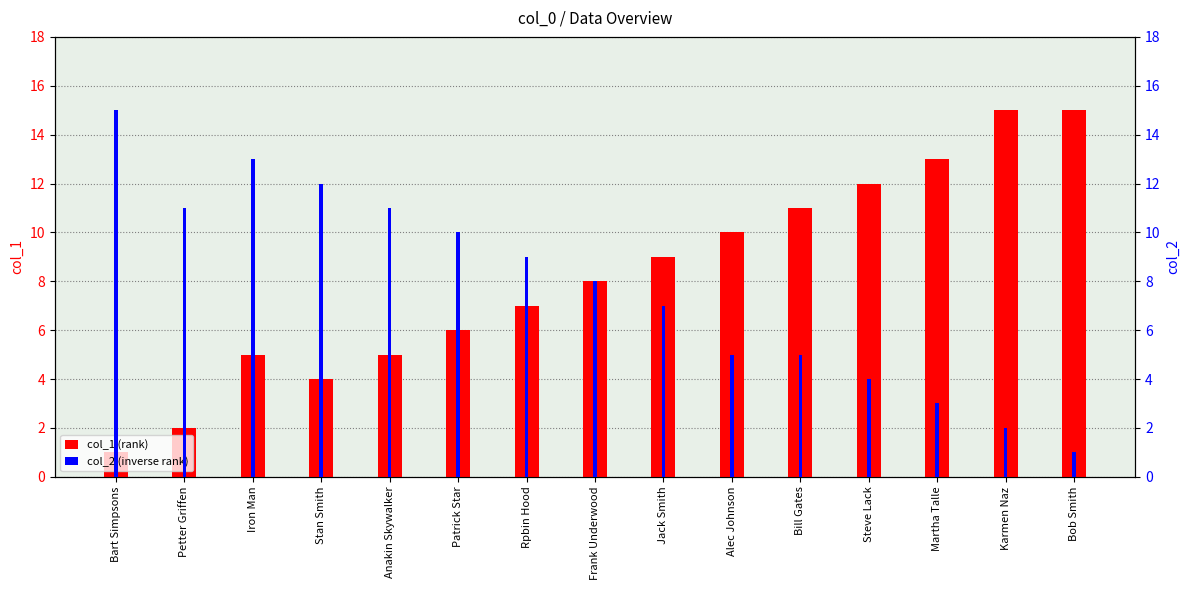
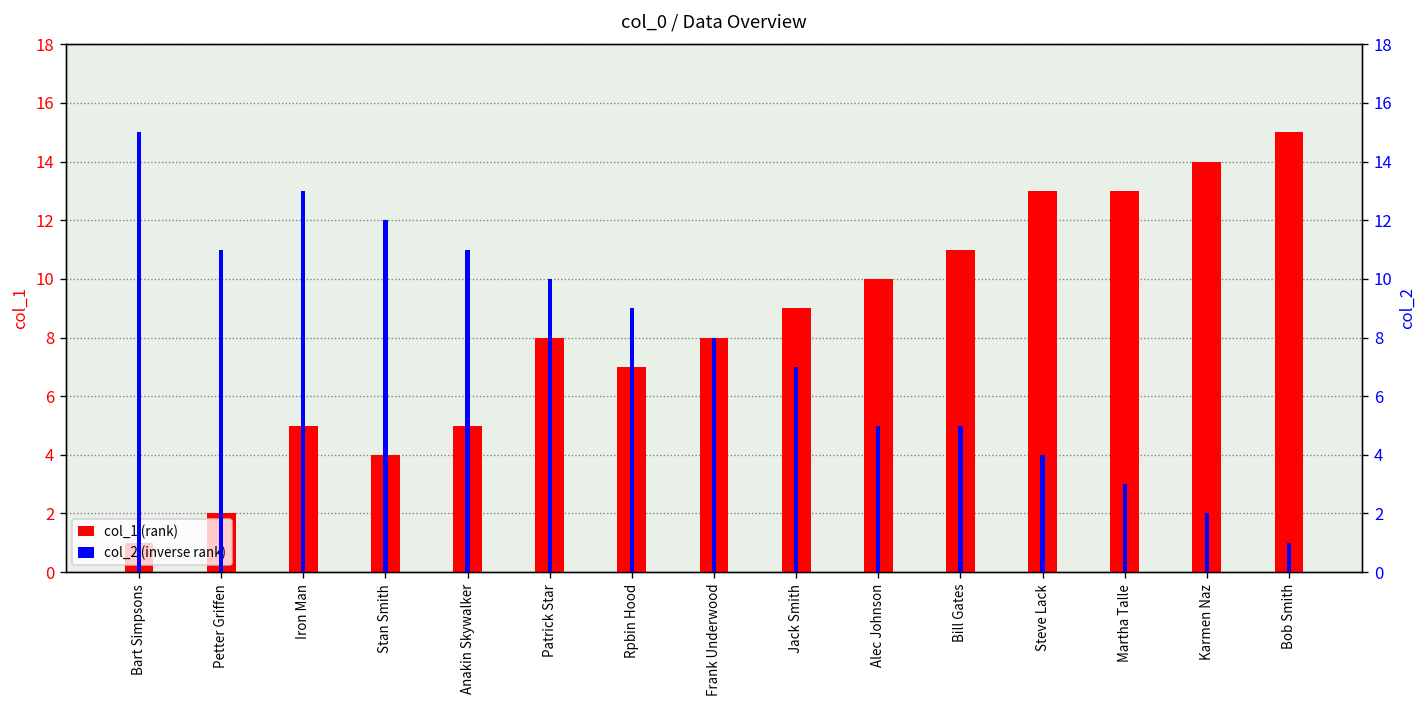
  {
    "col_1 (rank)": {
      "Petter Griffen": 2,
      "Iron Man": 5,
      "Stan Smith": 4,
      "Anakin Skywalker": 5,
-     "Patrick Star": 6,
+     "Patrick Star": 8,
      "Rpbin Hood": 7,
      "Frank Underwood": 8,
      "Jack Smith": 9,
      "Alec Johnson": 10,
      "Bill Gates": 11,
-     "Steve Lack": 12,
+     "Steve Lack": 13,
      "Martha Talle": 13,
-     "Karmen Naz": 15,
+     "Karmen Naz": 14,
      "Bob Smith": 15
    },
    "col_2 (inverse rank)": {
      "Bart Simpsons": 15.0,
      "Petter Griffen": 11.0,
      "Iron Man": 13.0,
      "Stan Smith": 12.0,
      "Anakin Skywalker": 11.0,
      "Patrick Star": 10.0,
      "Rpbin Hood": 9.0,
      "Frank Underwood": 8.0,
      "Jack Smith": 7.0,
      "Alec Johnson": 5.0,
      "Bill Gates": 5.0,
      "Steve Lack": 4.0,
      "Martha Talle": 3.0,
      "Karmen Naz": 2.0,
      "Bob Smith": 1.0
    }
  }
